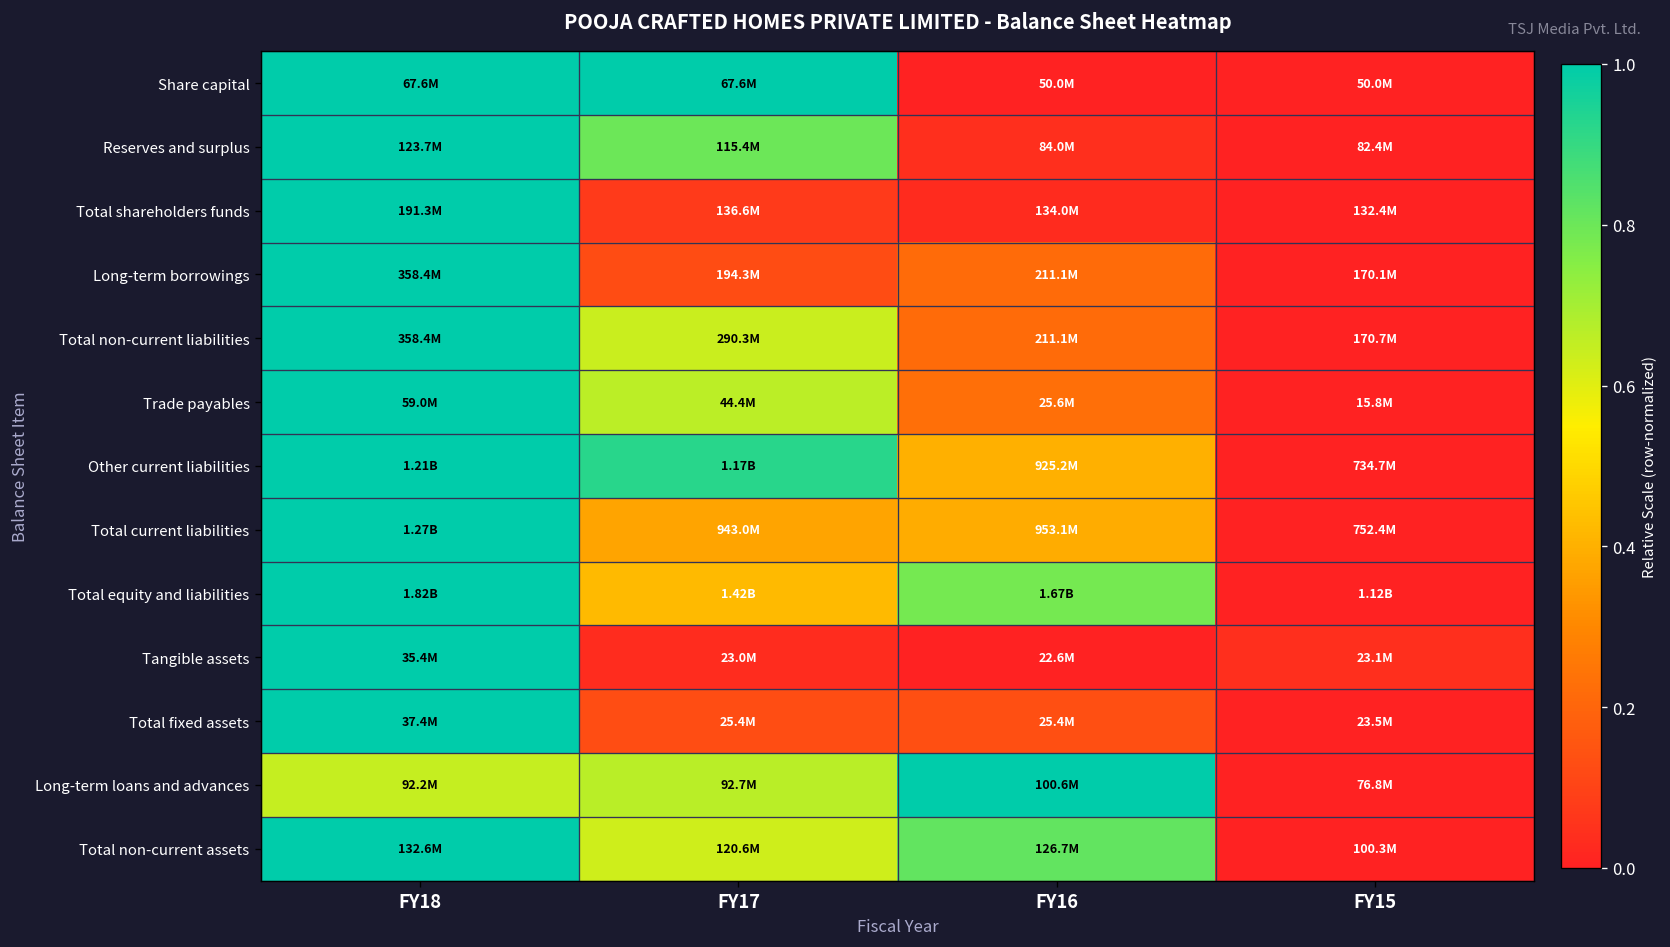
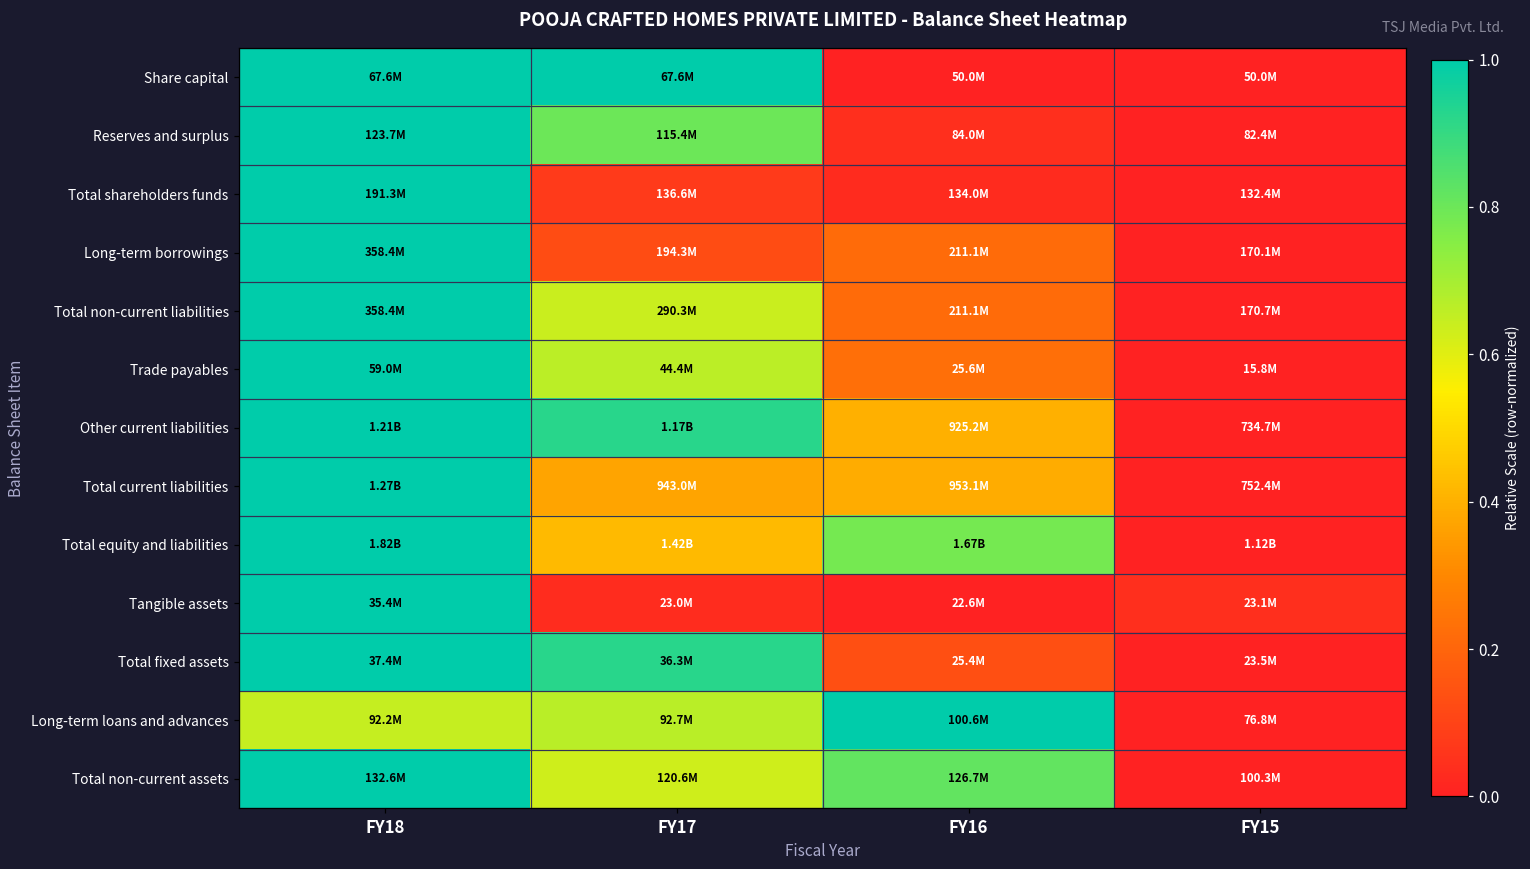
  {
    "Share capital": {
      "FY18": "67.6M",
      "FY17": "67.6M",
      "FY16": "50.0M",
      "FY15": "50.0M"
    },
    "Reserves and surplus": {
      "FY18": "123.7M",
      "FY17": "115.4M",
      "FY16": "84.0M",
      "FY15": "82.4M"
    },
    "Total shareholders funds": {
      "FY18": "191.3M",
      "FY17": "136.6M",
      "FY16": "134.0M",
      "FY15": "132.4M"
    },
    "Long-term borrowings": {
      "FY18": "358.4M",
      "FY17": "194.3M",
      "FY16": "211.1M",
      "FY15": "170.1M"
    },
    "Total non-current liabilities": {
      "FY18": "358.4M",
      "FY17": "290.3M",
      "FY16": "211.1M",
      "FY15": "170.7M"
    },
    "Trade payables": {
      "FY18": "59.0M",
      "FY17": "44.4M",
      "FY16": "25.6M",
      "FY15": "15.8M"
    },
    "Other current liabilities": {
      "FY18": "1.21B",
      "FY17": "1.17B",
      "FY16": "925.2M",
      "FY15": "734.7M"
    },
    "Total current liabilities": {
      "FY18": "1.27B",
      "FY17": "943.0M",
      "FY16": "953.1M",
      "FY15": "752.4M"
    },
    "Total equity and liabilities": {
      "FY18": "1.82B",
      "FY17": "1.42B",
      "FY16": "1.67B",
      "FY15": "1.12B"
    },
    "Tangible assets": {
      "FY18": "35.4M",
      "FY17": "23.0M",
      "FY16": "22.6M",
      "FY15": "23.1M"
    },
    "Total fixed assets": {
      "FY18": "37.4M",
-     "FY17": "25.4M",
+     "FY17": "36.3M",
      "FY16": "25.4M",
      "FY15": "23.5M"
    },
    "Long-term loans and advances": {
      "FY18": "92.2M",
      "FY17": "92.7M",
      "FY16": "100.6M",
      "FY15": "76.8M"
    },
    "Total non-current assets": {
      "FY18": "132.6M",
      "FY17": "120.6M",
      "FY16": "126.7M",
      "FY15": "100.3M"
    }
  }
